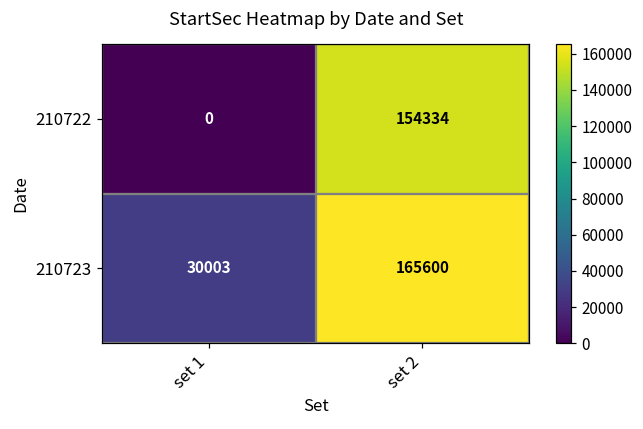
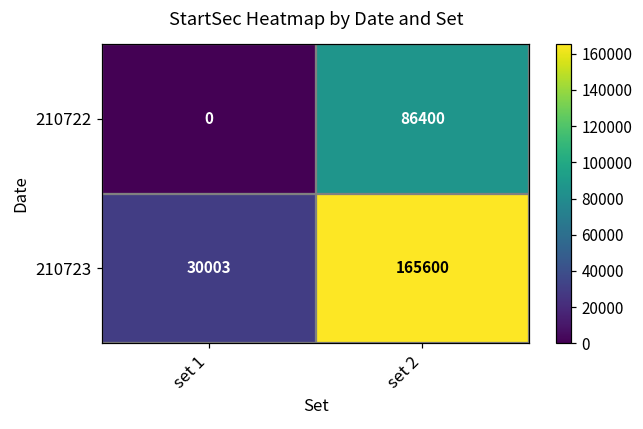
  {
    "210722": {
      "set 1": 0,
-     "set 2": 154334
+     "set 2": 86400
    },
    "210723": {
      "set 1": 30003,
      "set 2": 165600
    }
  }
